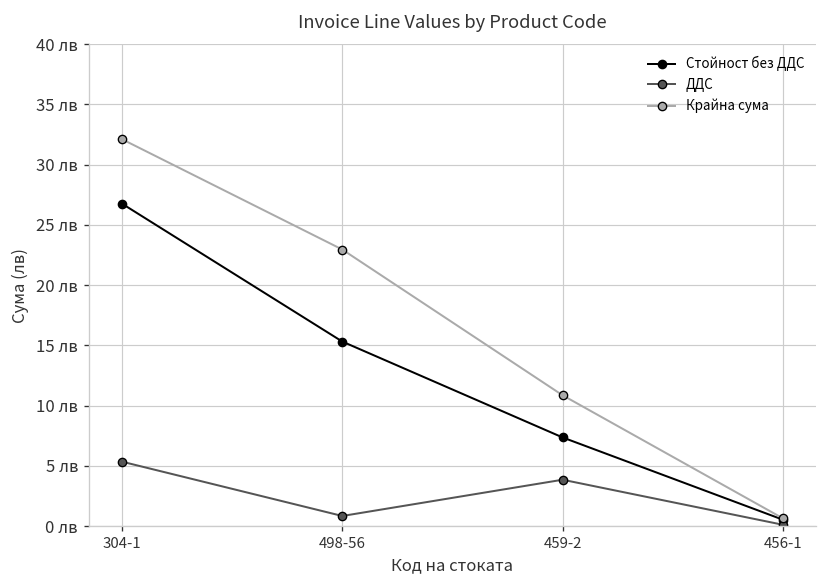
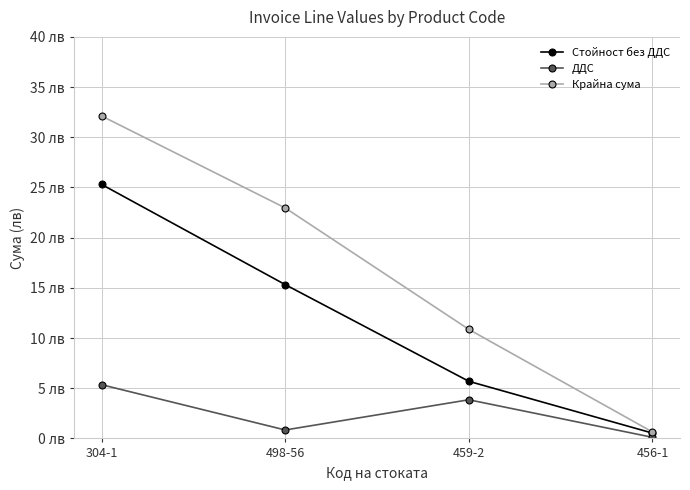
  {
    "Стойност без ДДС": {
-     "304-1": "26.8 лв",
+     "304-1": "25.3 лв",
      "498-56": "15.3 лв",
-     "459-2": "7.4 лв"
+     "459-2": "5.7 лв"
    },
    "ДДС": {
      "304-1": "5.4 лв",
      "498-56": "0.8 лв",
      "459-2": "3.9 лв",
      "456-1": "0.1 лв"
    },
    "Крайна сума": {
      "304-1": "32.1 лв",
      "498-56": "23.0 лв",
      "459-2": "10.9 лв"
    }
  }
